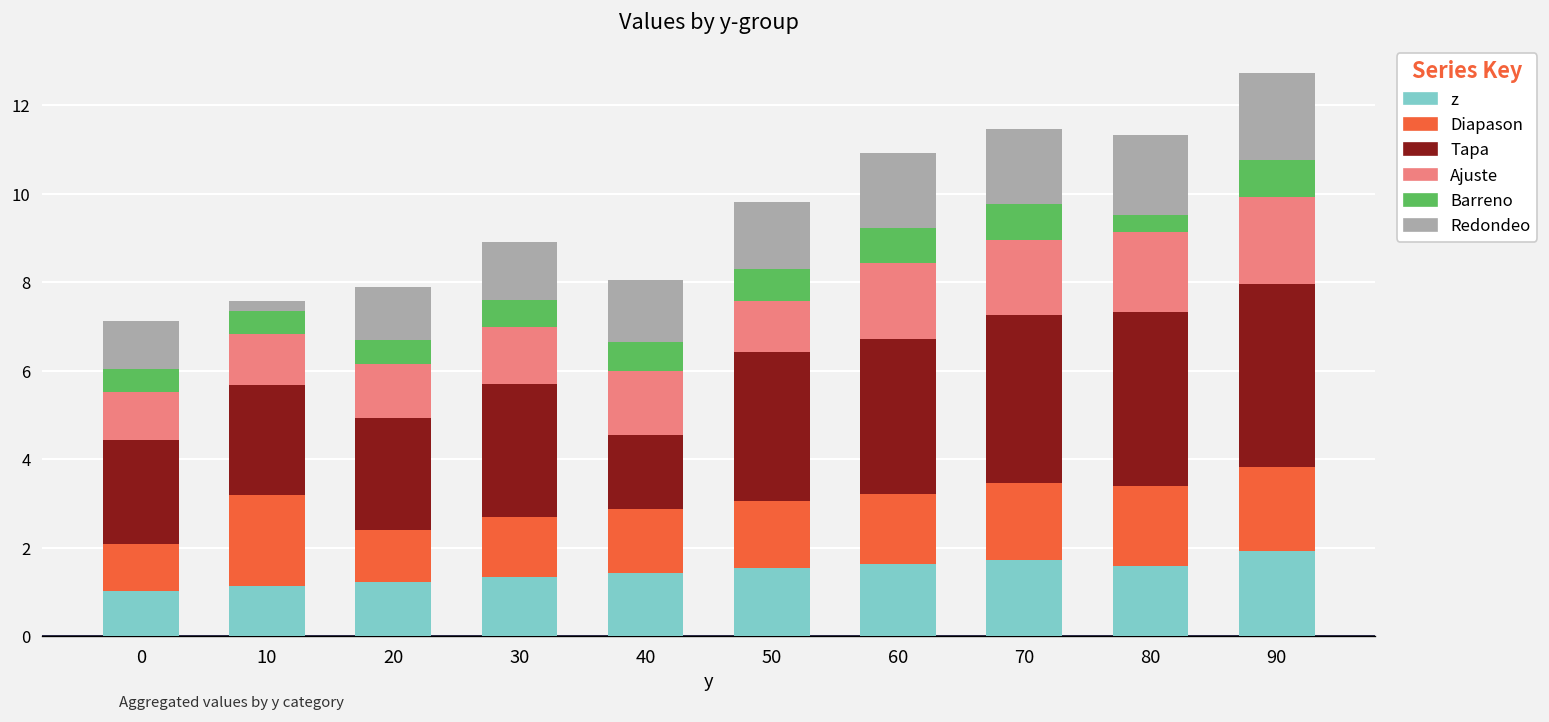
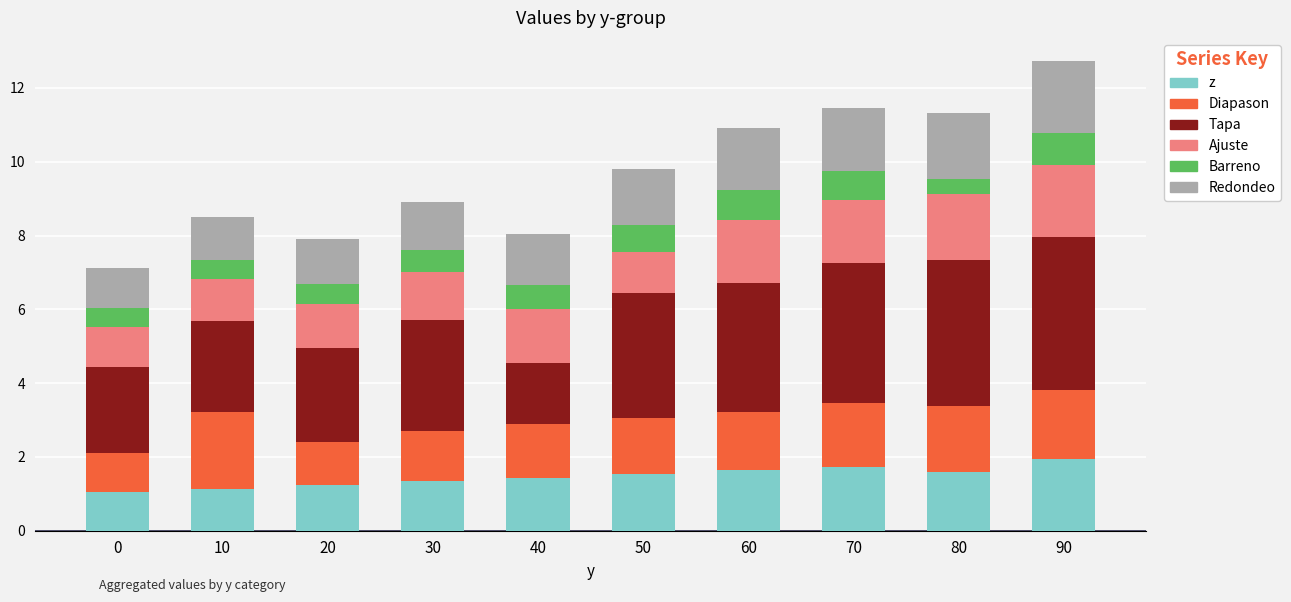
  {
    "z": {
      "0": 1.0,
      "10": 1.1,
      "20": 1.2,
      "30": 1.3,
      "40": 1.4,
      "50": 1.5,
      "60": 1.6,
      "70": 1.7,
      "80": 1.6,
      "90": 1.9
    },
    "Diapason": {
      "0": 1.1,
      "10": 2.1,
      "20": 1.2,
      "30": 1.4,
      "40": 1.4,
      "50": 1.5,
      "60": 1.6,
      "70": 1.7,
      "80": 1.8,
      "90": 1.9
    },
    "Tapa": {
      "0": 2.3,
      "10": 2.5,
      "20": 2.6,
      "30": 3.0,
      "40": 1.7,
      "50": 3.4,
      "60": 3.5,
      "70": 3.8,
      "80": 4.0,
      "90": 4.2
    },
    "Ajuste": {
      "0": 1.1,
      "10": 1.1,
      "20": 1.2,
      "30": 1.3,
      "40": 1.5,
      "50": 1.1,
      "60": 1.7,
      "70": 1.7,
      "80": 1.8,
      "90": 2.0
    },
    "Barreno": {
      "0": 0.5,
      "10": 0.5,
      "20": 0.5,
      "30": 0.6,
      "40": 0.7,
      "50": 0.7,
      "60": 0.8,
      "70": 0.8,
      "80": 0.4,
      "90": 0.8
    },
    "Redondeo": {
      "0": 1.1,
-     "10": 0.2,
+     "10": 1.2,
      "20": 1.2,
      "30": 1.3,
      "40": 1.4,
      "50": 1.5,
      "60": 1.7,
      "70": 1.7,
      "80": 1.8,
      "90": 2.0
    }
  }
